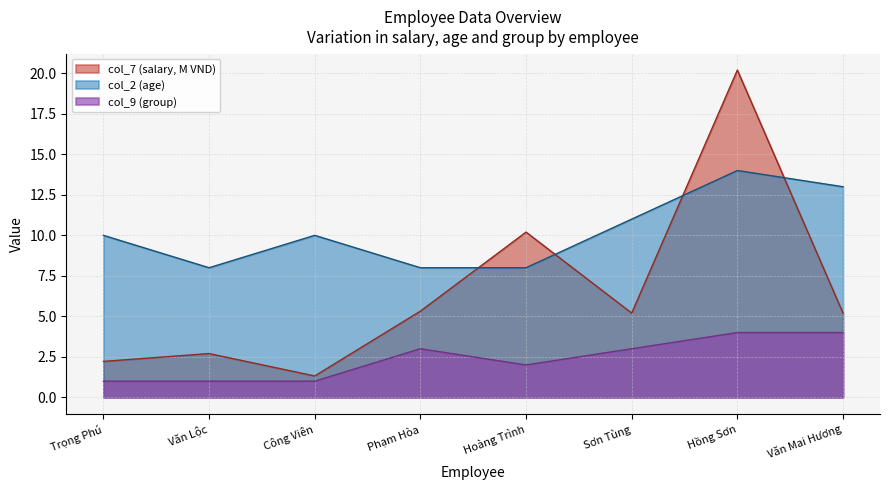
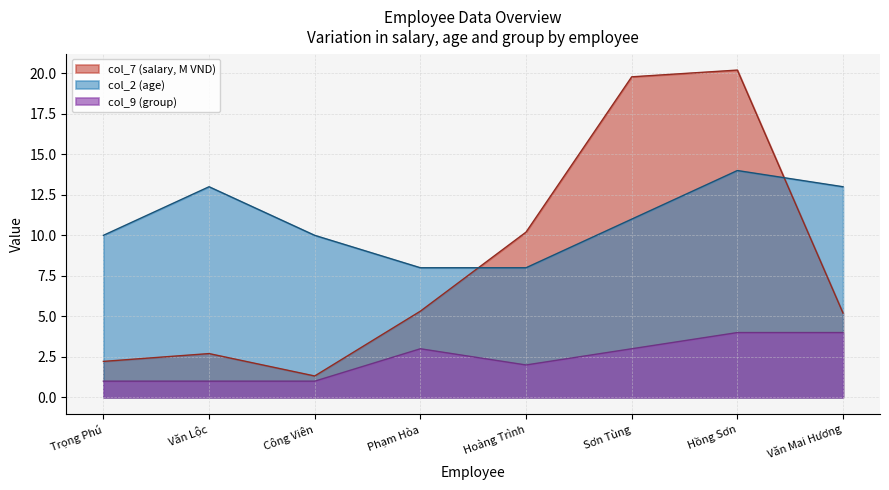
  {
    "col_7 (salary, M VND)": {
      "Trọng Phú": 2.2,
      "Văn Lộc": 2.7,
      "Công Viên": 1.3,
      "Phạm Hòa": 5.3,
      "Hoàng Trình": 10.2,
-     "Sơn Tùng": 5.2,
+     "Sơn Tùng": 19.8,
      "Hồng Sơn": 20.2,
      "Văn Mai Hương": 5.2
    },
    "col_2 (age)": {
      "Trọng Phú": 10,
-     "Văn Lộc": 8,
+     "Văn Lộc": 13,
      "Công Viên": 10,
      "Phạm Hòa": 8,
      "Hoàng Trình": 8,
      "Sơn Tùng": 11,
      "Hồng Sơn": 14,
      "Văn Mai Hương": 13
    },
    "col_9 (group)": {
      "Trọng Phú": 1.0,
      "Văn Lộc": 1.0,
      "Công Viên": 1.0,
      "Phạm Hòa": 3.0,
      "Hoàng Trình": 2.0,
      "Sơn Tùng": 3.0,
      "Hồng Sơn": 4.0,
      "Văn Mai Hương": 4.0
    }
  }
